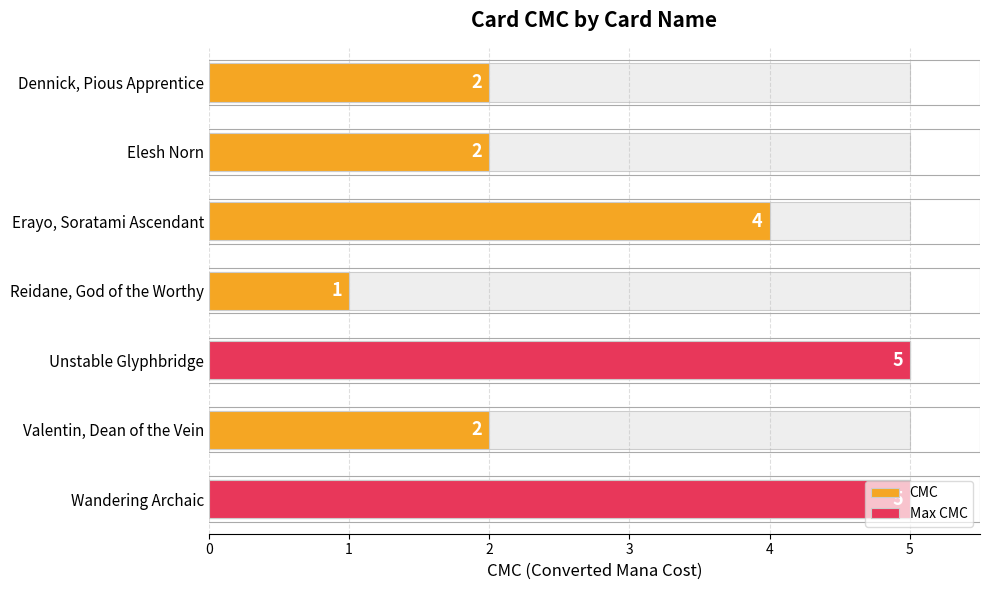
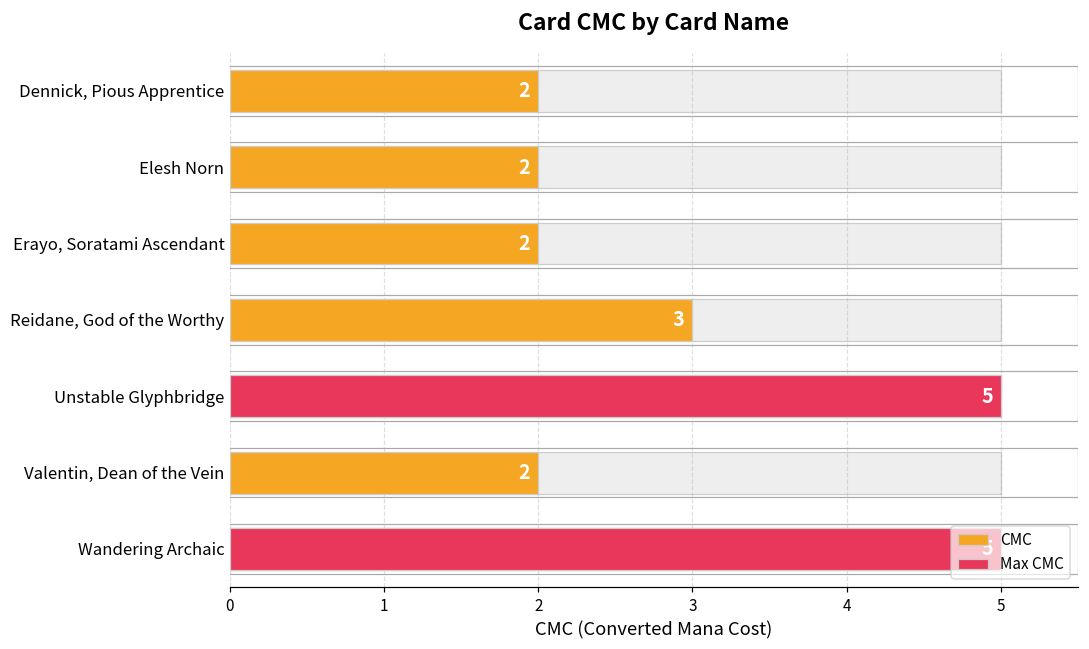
  {
    "Max CMC": {
      "Unstable Glyphbridge": 5
    },
    "CMC": {
-     "Erayo, Soratami Ascendant": 4,
-     "Reidane, God of the Worthy": 1,
+     "Erayo, Soratami Ascendant": 2,
+     "Reidane, God of the Worthy": 3,
      "Unstable Glyphbridge": 5
    }
  }
